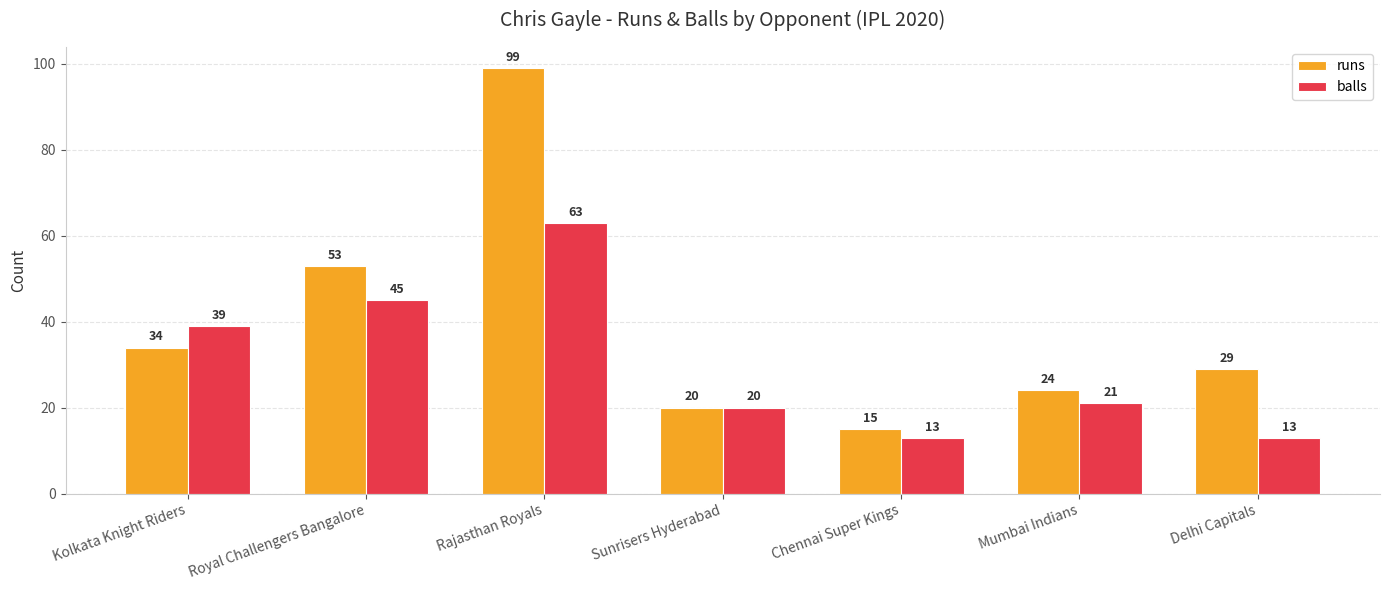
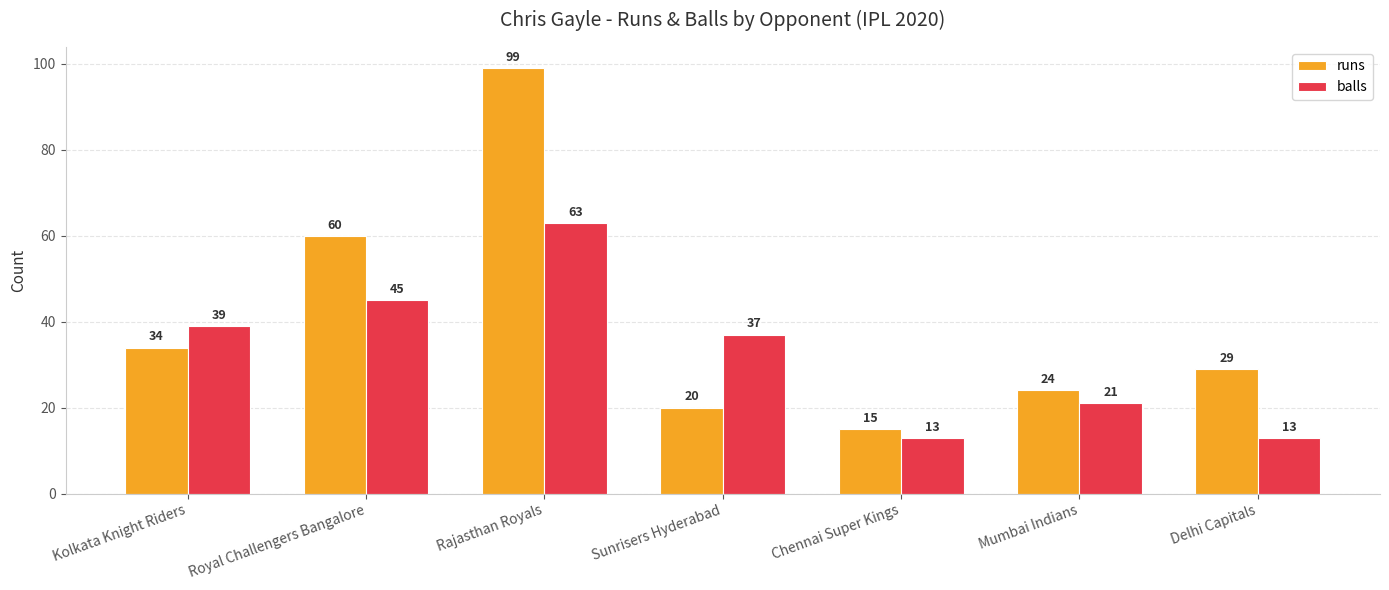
  {
    "runs": {
      "Kolkata Knight Riders": 34,
-     "Royal Challengers Bangalore": 53,
+     "Royal Challengers Bangalore": 60,
      "Rajasthan Royals": 99,
      "Sunrisers Hyderabad": 20,
      "Chennai Super Kings": 15,
      "Mumbai Indians": 24,
      "Delhi Capitals": 29
    },
    "balls": {
      "Kolkata Knight Riders": 39,
      "Royal Challengers Bangalore": 45,
      "Rajasthan Royals": 63,
-     "Sunrisers Hyderabad": 20,
+     "Sunrisers Hyderabad": 37,
      "Chennai Super Kings": 13,
      "Mumbai Indians": 21,
      "Delhi Capitals": 13
    }
  }
